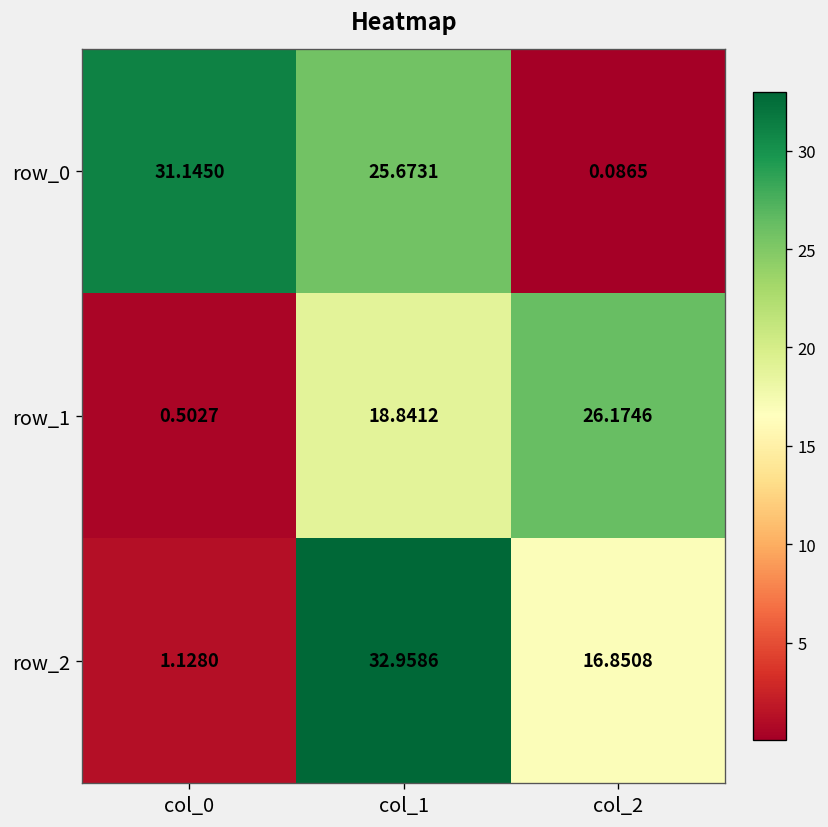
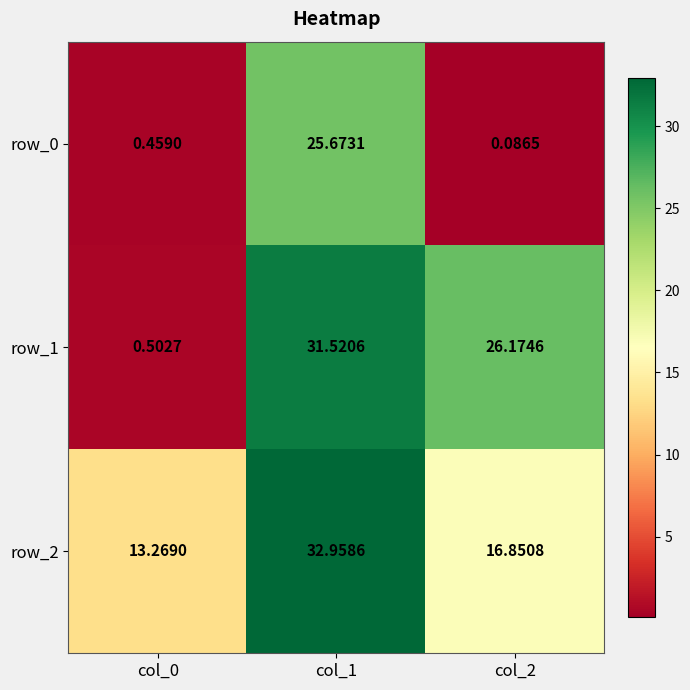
  {
    "row_0": {
-     "col_0": 31.1450,
+     "col_0": 0.4590,
      "col_1": 25.6731,
      "col_2": 0.0865
    },
    "row_1": {
      "col_0": 0.5027,
-     "col_1": 18.8412,
+     "col_1": 31.5206,
      "col_2": 26.1746
    },
    "row_2": {
-     "col_0": 1.1280,
+     "col_0": 13.2690,
      "col_1": 32.9586,
      "col_2": 16.8508
    }
  }
